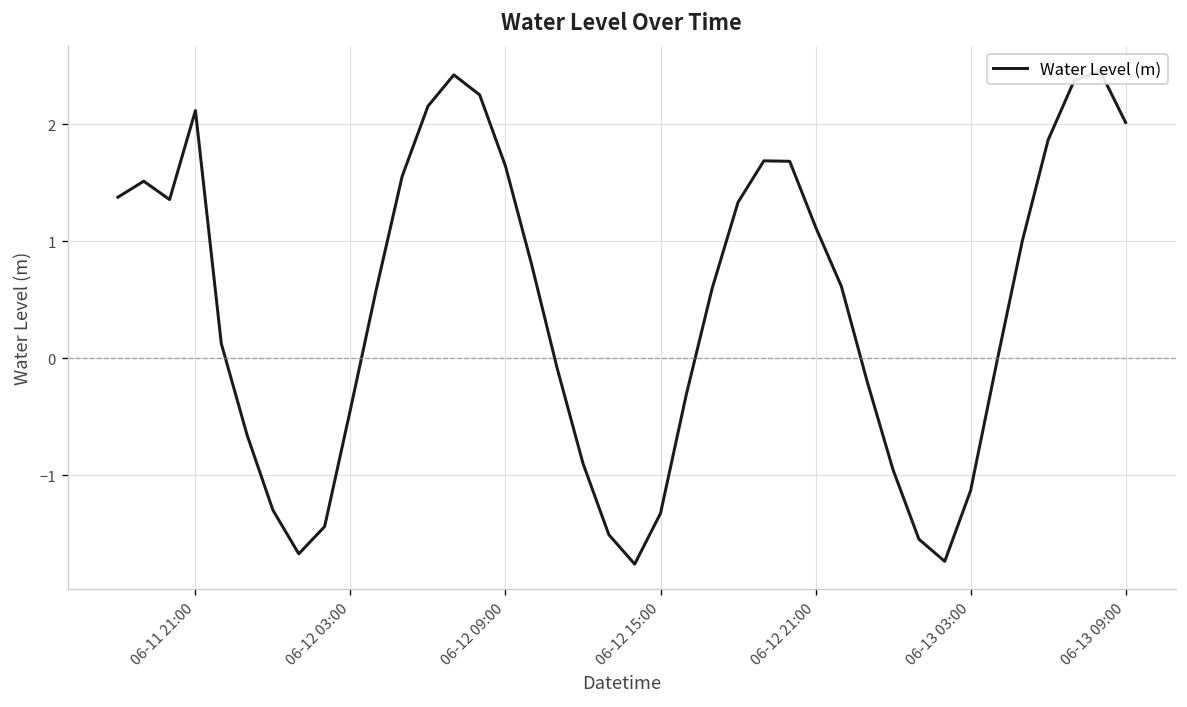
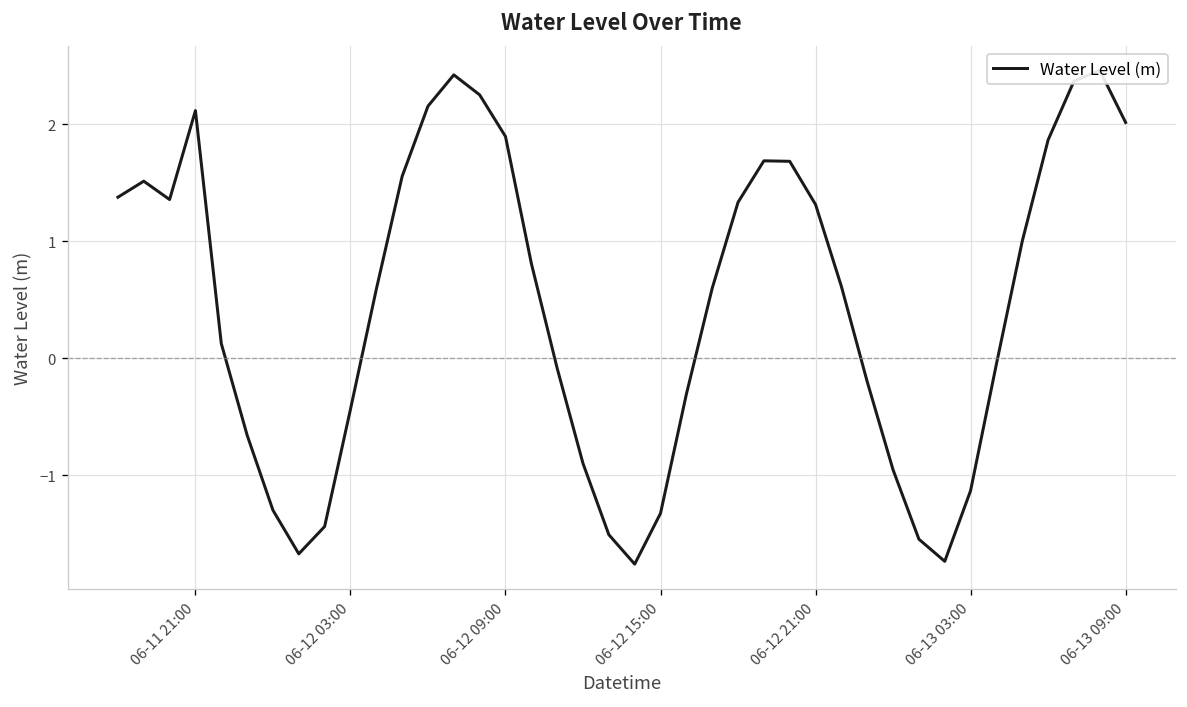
  {
    "06-11 21:00": 2.1,
    "06-12 03:00": -0.4,
-   "06-12 09:00": 1.6,
+   "06-12 09:00": 1.9,
    "06-12 15:00": -1.3,
-   "06-12 21:00": 1.1,
+   "06-12 21:00": 1.3,
    "06-13 03:00": -1.1,
    "06-13 09:00": 2.0
  }
